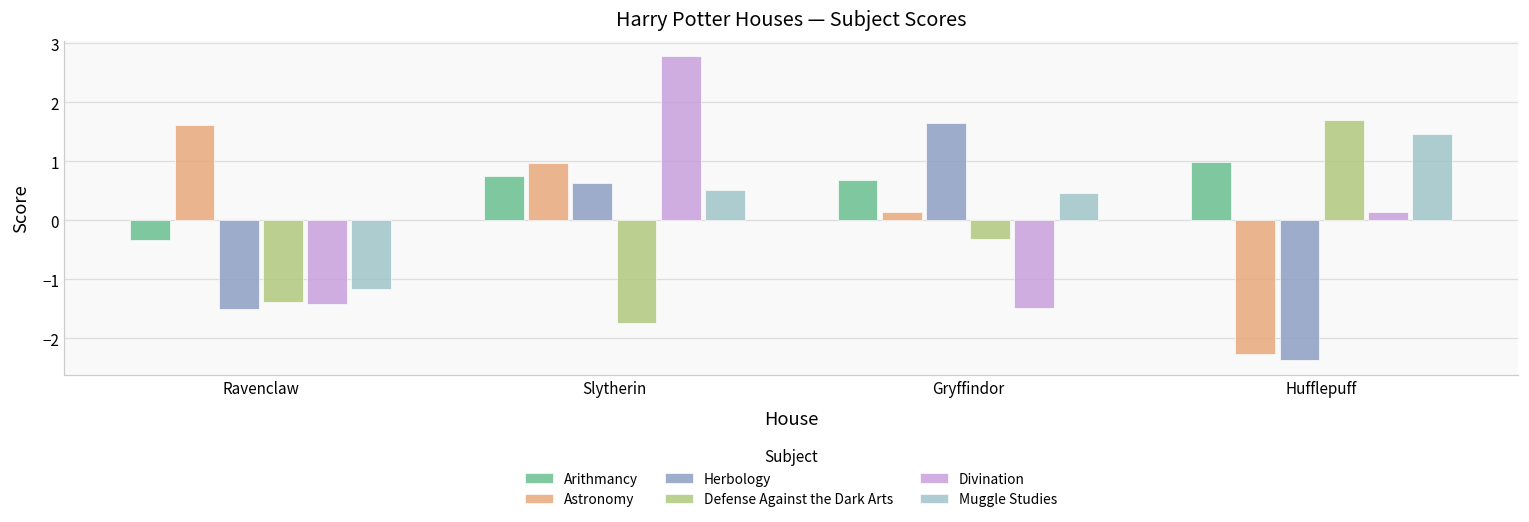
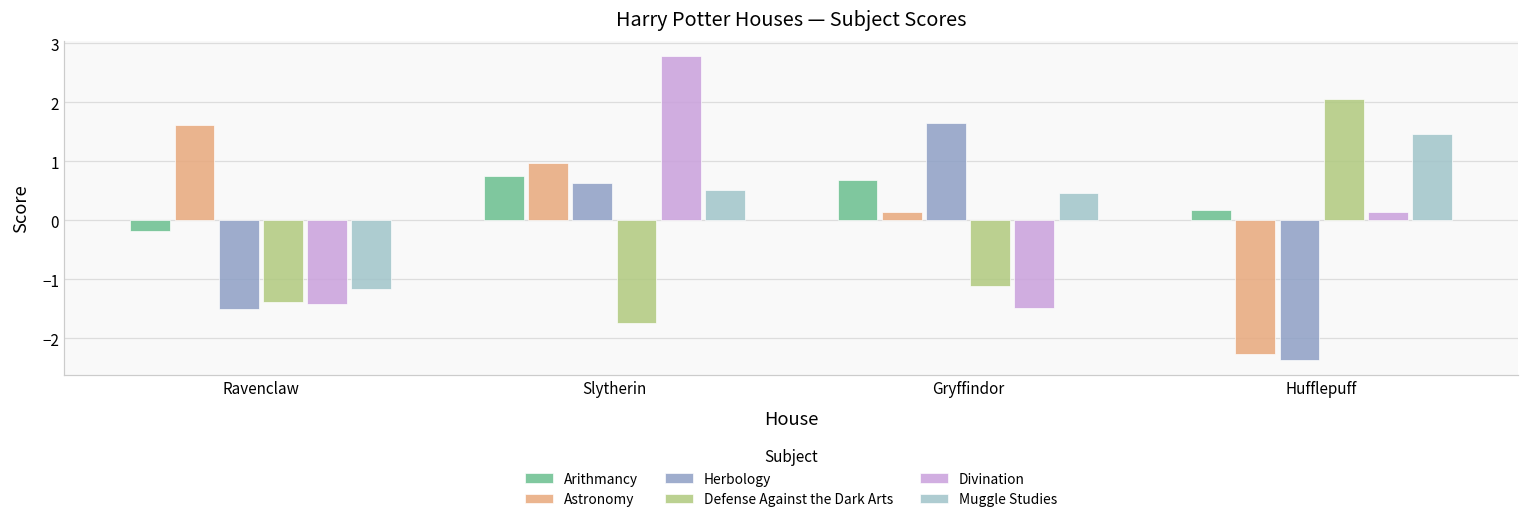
  {
    "Arithmancy": {
-     "Ravenclaw": -0.3,
+     "Ravenclaw": -0.2,
      "Slytherin": 0.7,
      "Gryffindor": 0.7,
-     "Hufflepuff": 1.0
+     "Hufflepuff": 0.2
    },
    "Astronomy": {
      "Ravenclaw": 1.6,
      "Slytherin": 1.0,
      "Gryffindor": 0.1,
      "Hufflepuff": -2.3
    },
    "Defense Against the Dark Arts": {
      "Ravenclaw": -1.4,
      "Slytherin": -1.7,
-     "Gryffindor": -0.3,
-     "Hufflepuff": 1.7
+     "Gryffindor": -1.1,
+     "Hufflepuff": 2.1
    }
  }
